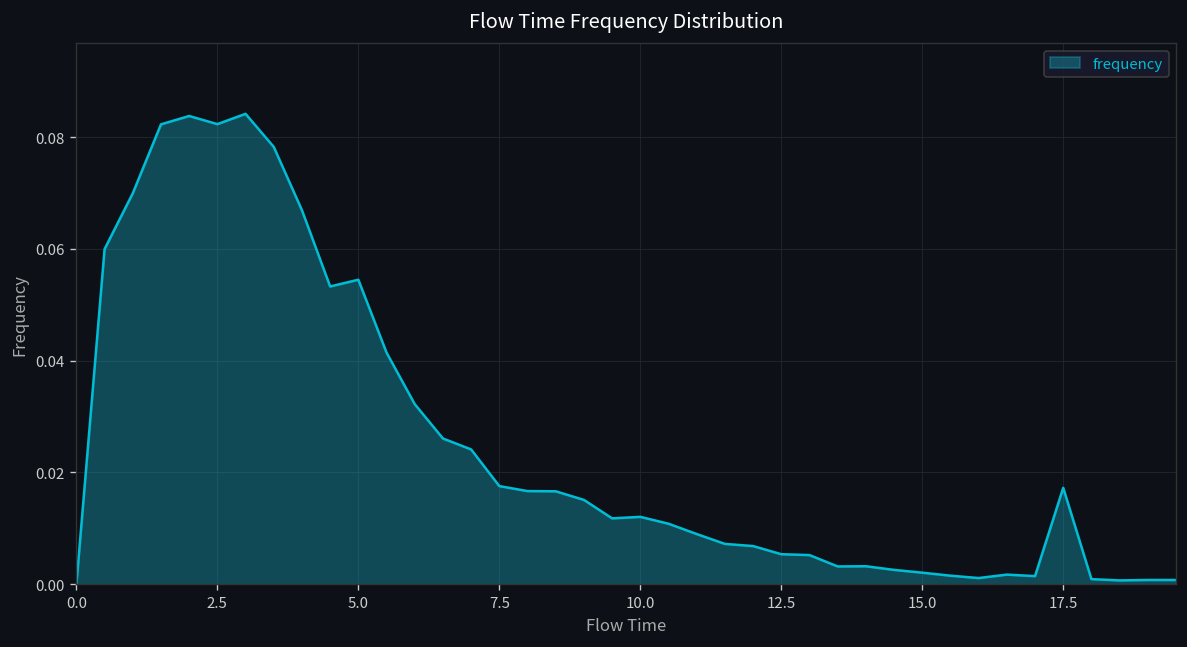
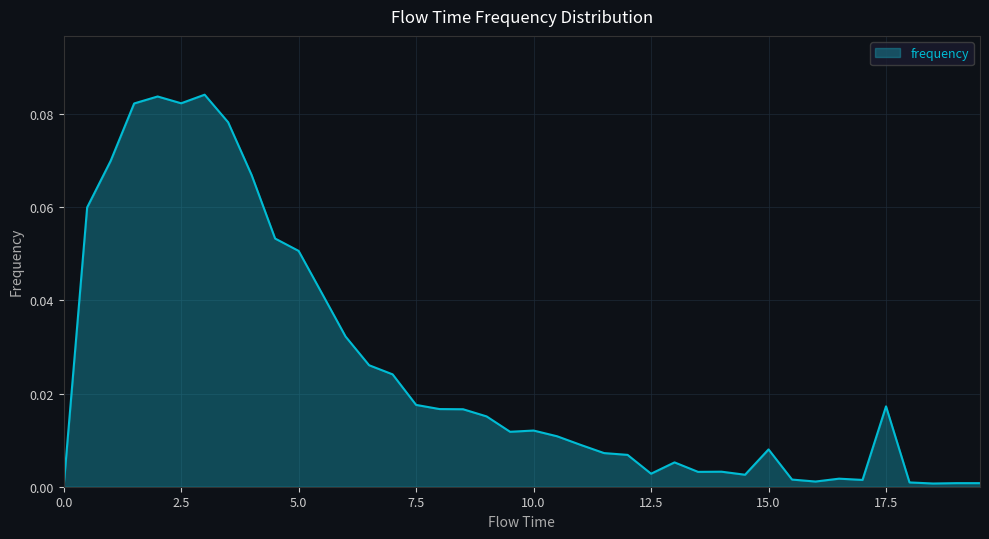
  {
    "0.0": 0.000,
    "2.5": 0.082,
-   "5.0": 0.054,
+   "5.0": 0.051,
    "7.5": 0.018,
    "10.0": 0.012,
-   "12.5": 0.005,
-   "15.0": 0.002,
+   "12.5": 0.003,
+   "15.0": 0.008,
    "17.5": 0.017
  }
